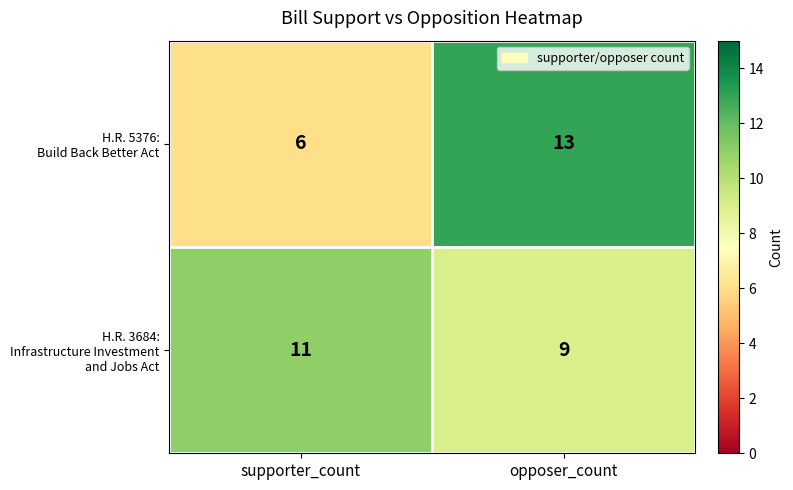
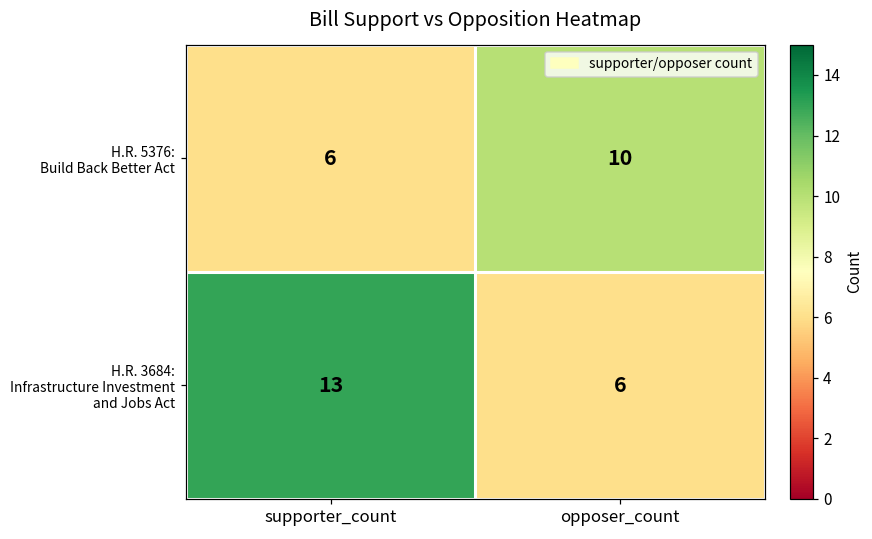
  {
    "H.R. 5376: Build Back Better Act": {
      "supporter_count": 6,
-     "opposer_count": 13
+     "opposer_count": 10
    },
    "H.R. 3684: Infrastructure Investment and Jobs Act": {
-     "supporter_count": 11,
-     "opposer_count": 9
+     "supporter_count": 13,
+     "opposer_count": 6
    }
  }
